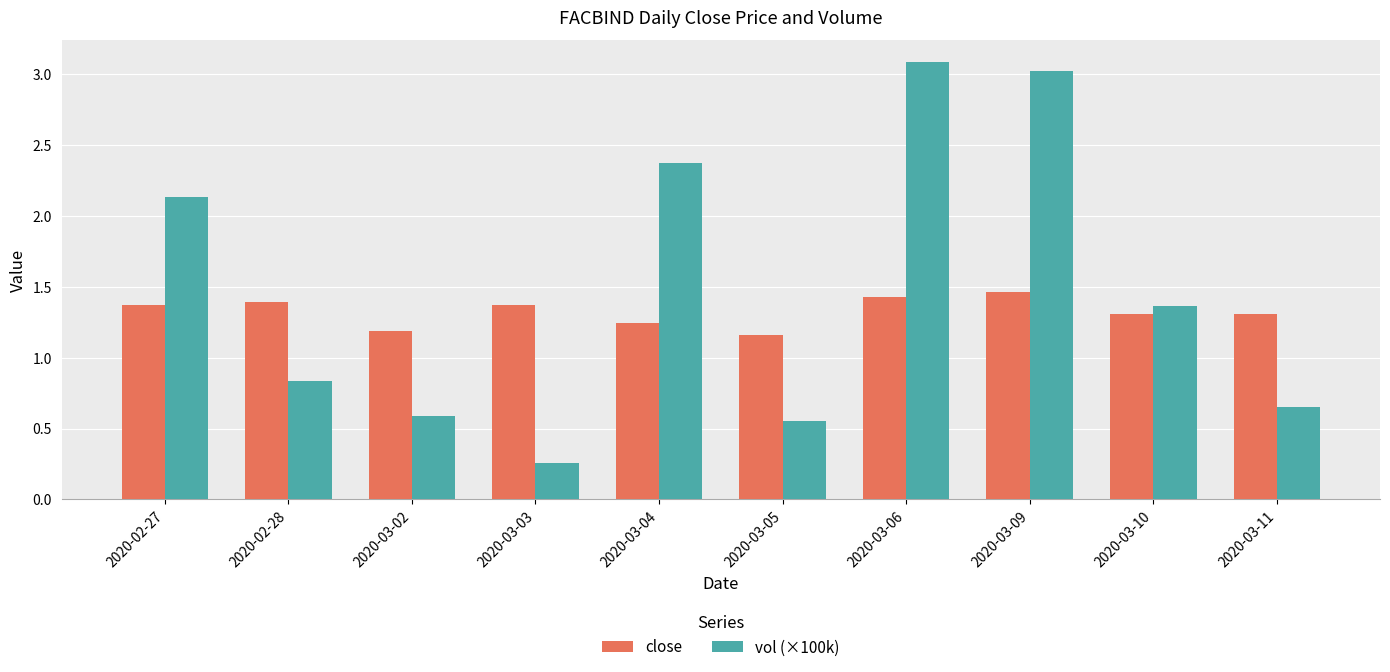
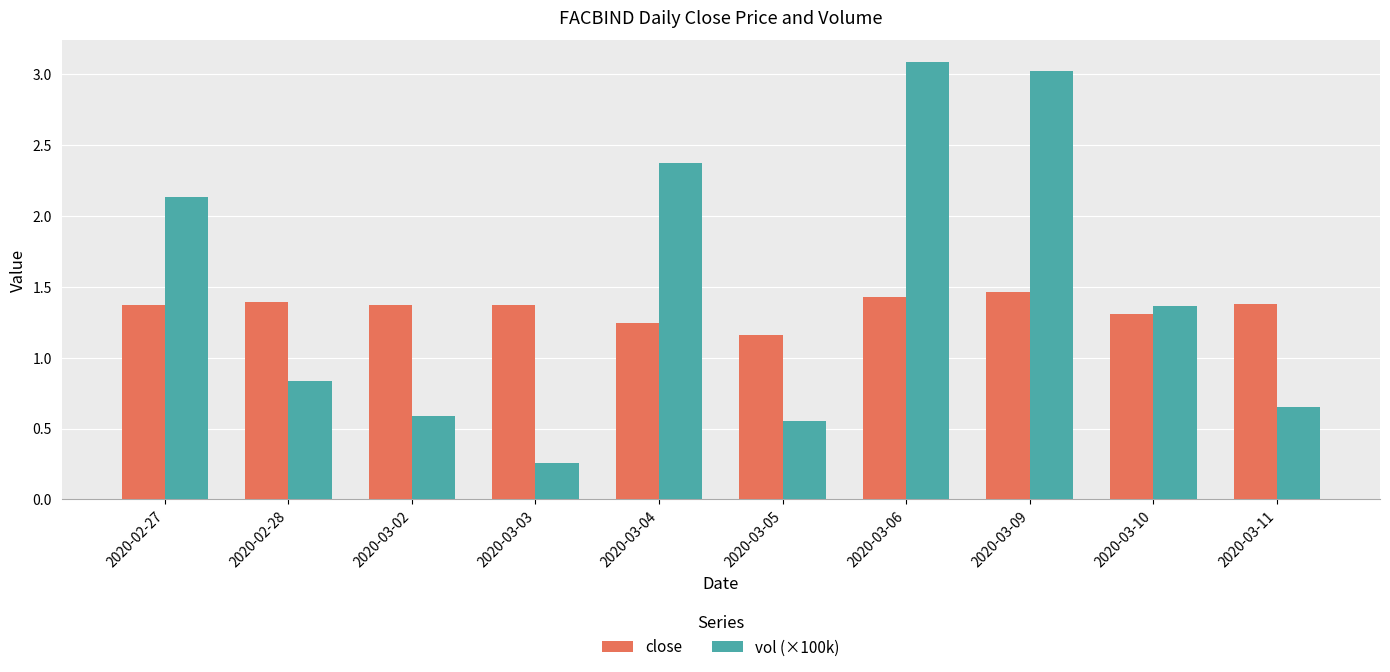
  {
    "close": {
      "2020-02-27": 1.37,
      "2020-02-28": 1.39,
-     "2020-03-02": 1.19,
+     "2020-03-02": 1.37,
      "2020-03-03": 1.37,
      "2020-03-04": 1.24,
      "2020-03-05": 1.16,
      "2020-03-06": 1.43,
      "2020-03-09": 1.46,
      "2020-03-10": 1.31,
-     "2020-03-11": 1.31
+     "2020-03-11": 1.38
    },
    "vol (×100k)": {
      "2020-02-27": 2.13,
      "2020-02-28": 0.83,
      "2020-03-02": 0.59,
      "2020-03-03": 0.26,
      "2020-03-04": 2.37,
      "2020-03-05": 0.56,
      "2020-03-06": 3.08,
      "2020-03-09": 3.02,
      "2020-03-10": 1.36,
      "2020-03-11": 0.65
    }
  }
